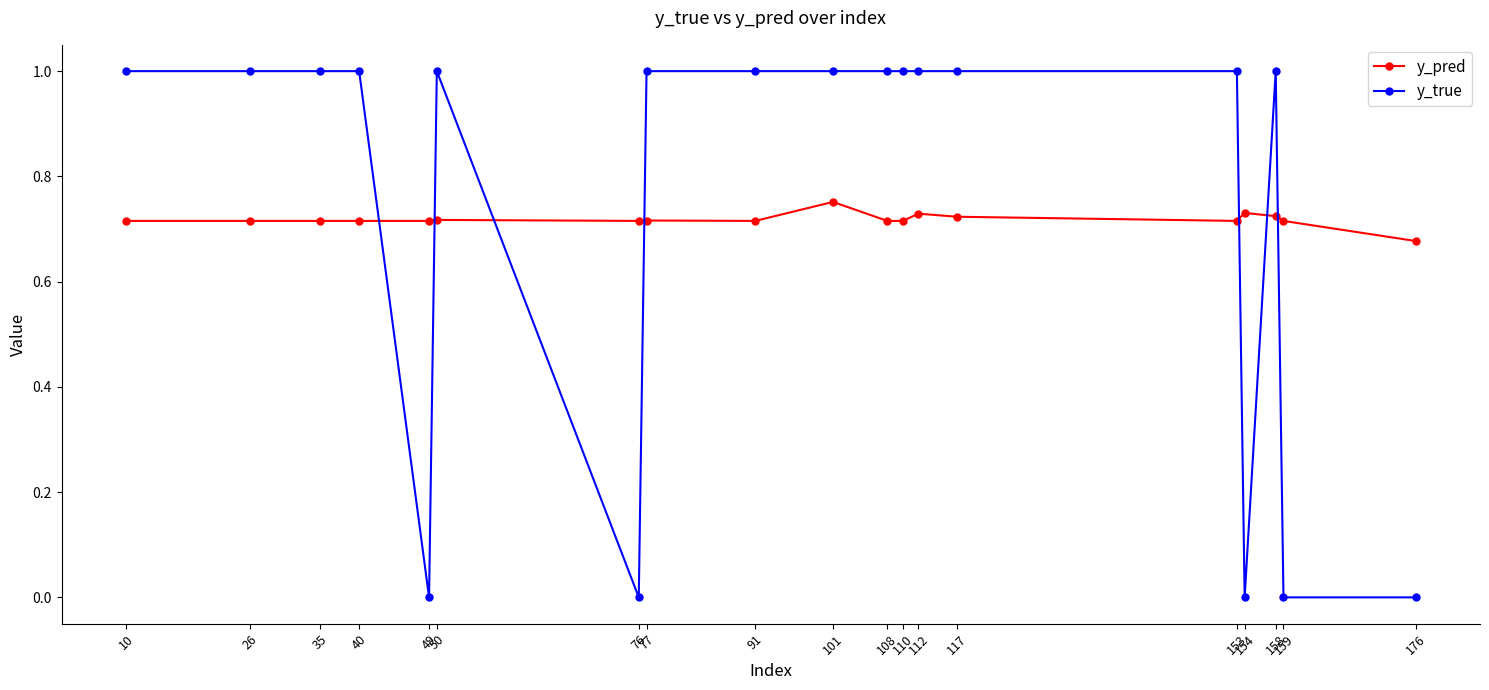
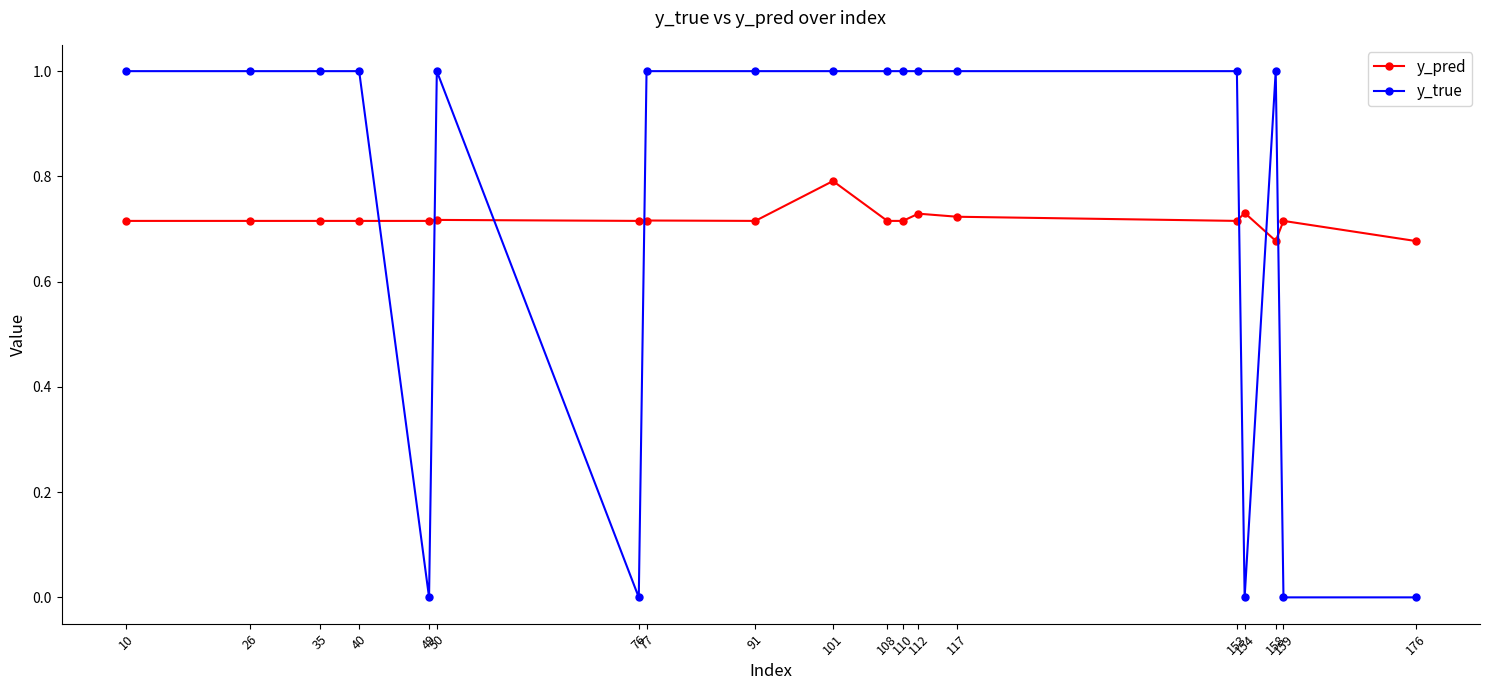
  {
    "y_pred": {
      "10": 0.72,
      "26": 0.72,
      "35": 0.72,
      "40": 0.72,
      "49": 0.72,
      "50": 0.72,
      "76": 0.72,
      "77": 0.72,
      "91": 0.72,
-     "101": 0.75,
+     "101": 0.79,
      "108": 0.72,
      "110": 0.72,
      "112": 0.73,
      "117": 0.72,
      "153": 0.72,
      "154": 0.73,
-     "158": 0.72,
+     "158": 0.68,
      "159": 0.72,
      "176": 0.68
    },
    "y_true": {
      "10": 1.00,
      "26": 1.00,
      "35": 1.00,
      "40": 1.00,
      "49": 0.00,
      "50": 1.00,
      "76": 0.00,
      "77": 1.00,
      "91": 1.00,
      "101": 1.00,
      "108": 1.00,
      "110": 1.00,
      "112": 1.00,
      "117": 1.00,
      "153": 1.00,
      "154": 0.00,
      "158": 1.00,
      "159": 0.00,
      "176": 0.00
    }
  }
